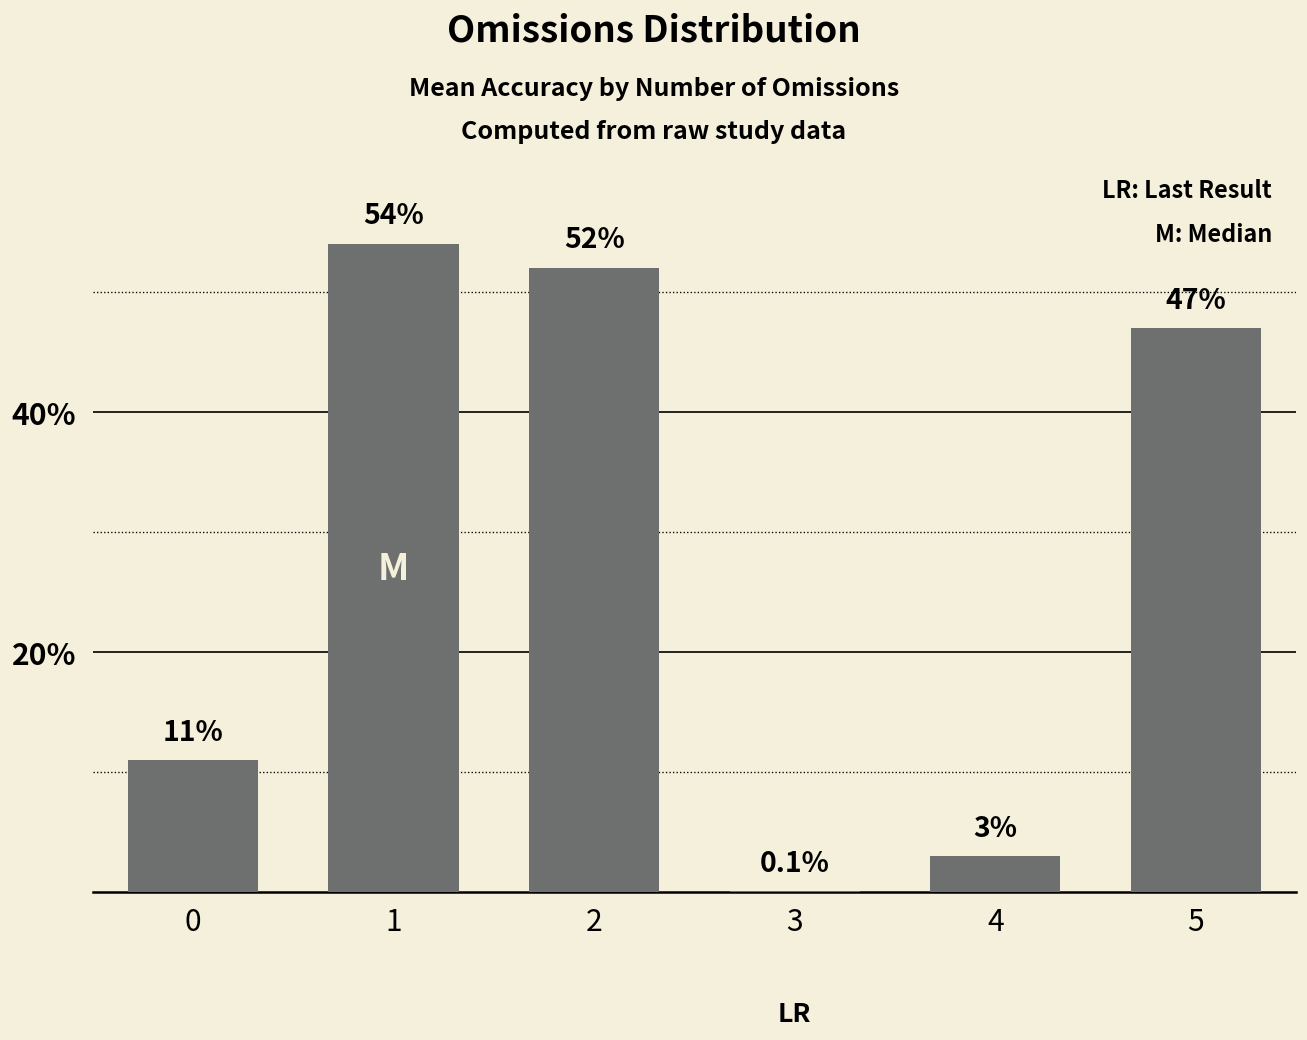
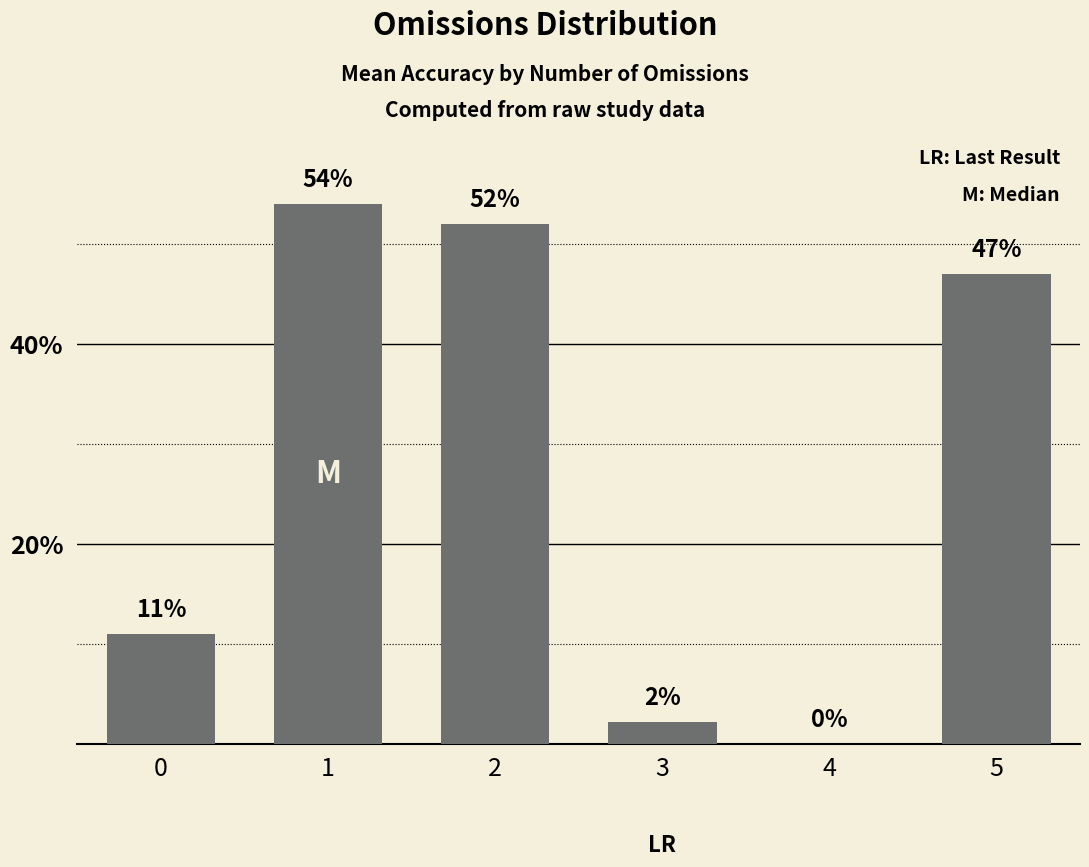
  {
    "0": "11%",
    "1": "54%",
    "2": "52%",
-   "3": "0.1%",
-   "4": "3%",
+   "3": "2%",
+   "4": "0%",
    "5": "47%"
  }
